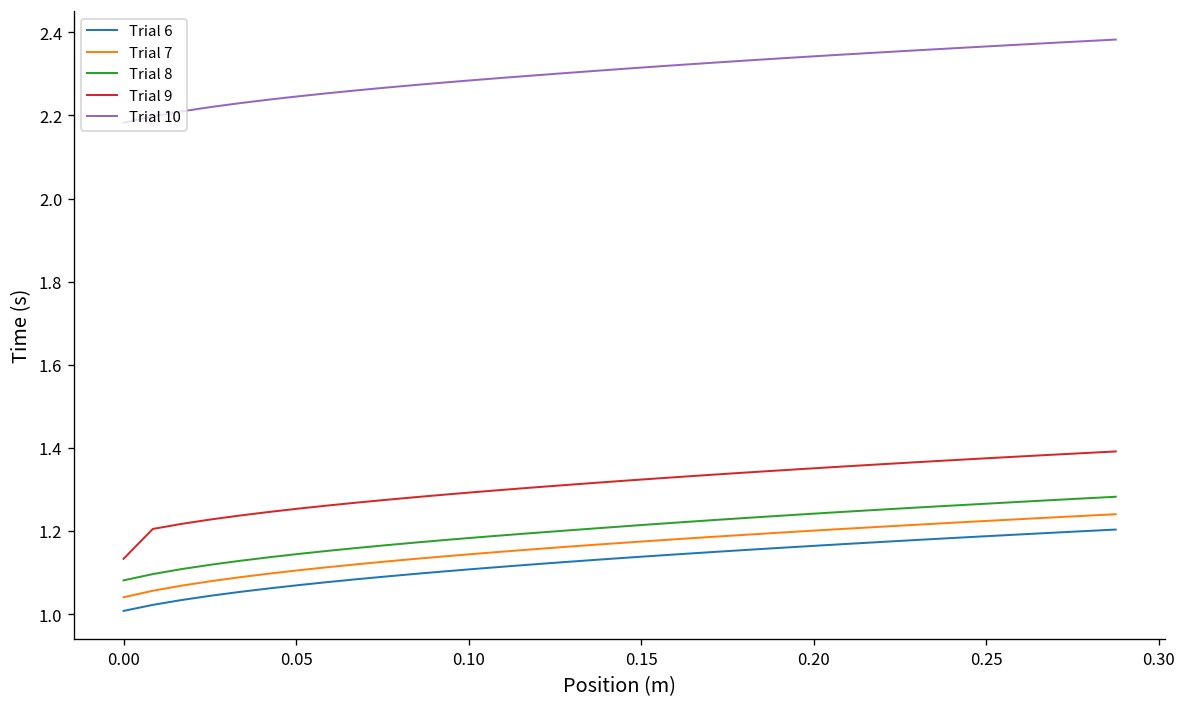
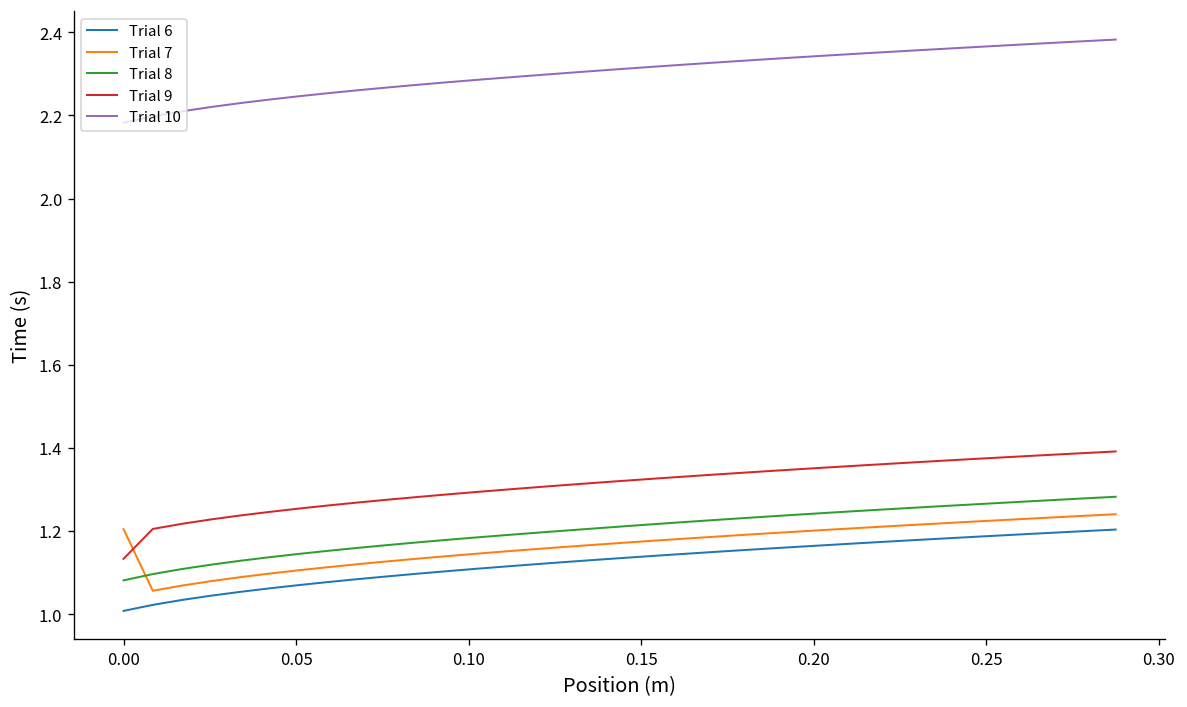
  {
    "Trial 6": {
      "0.00": 1.01
    },
    "Trial 7": {
-     "0.00": 1.04
+     "0.00": 1.20
    },
    "Trial 8": {
      "0.00": 1.08
    },
    "Trial 9": {
      "0.00": 1.13
    }
  }
